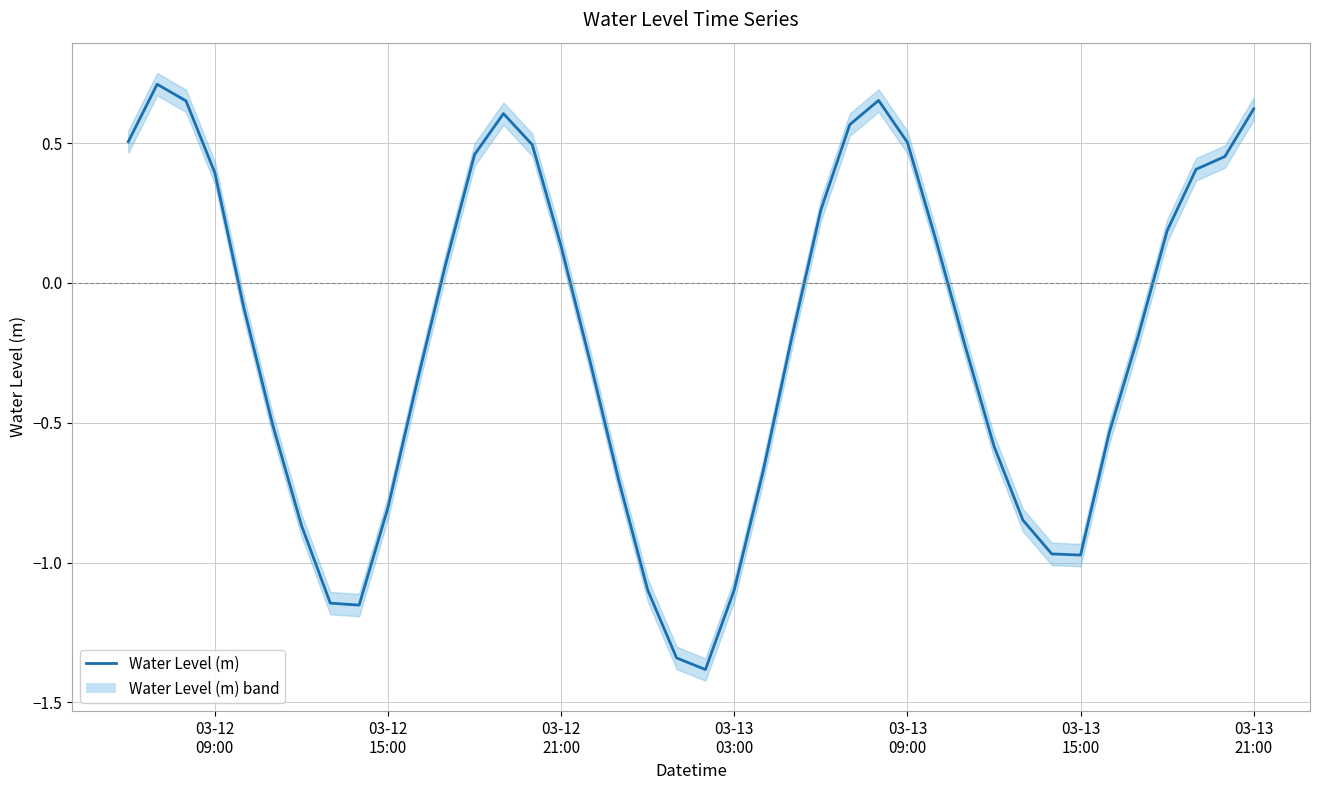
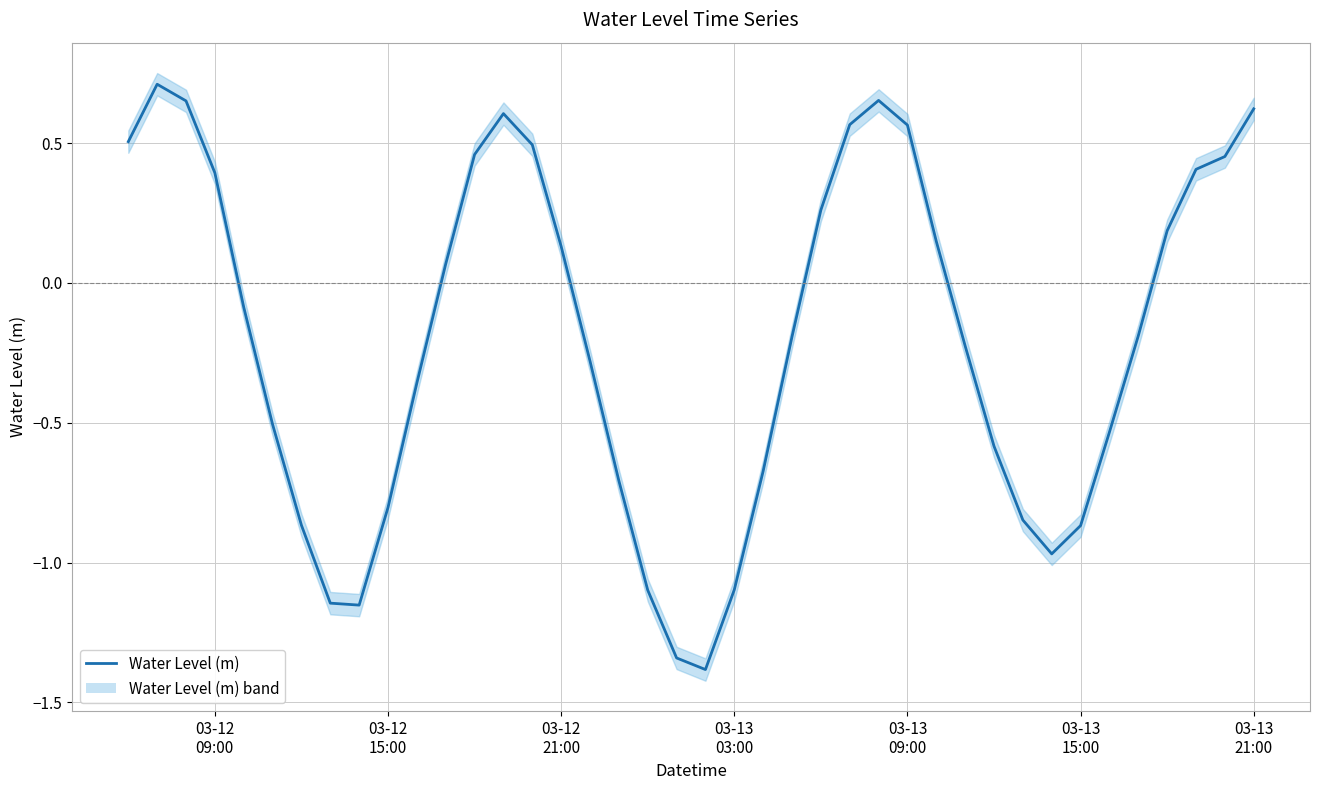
  {
    "Water Level (m)": {
      "03-12 09:00": 0.39,
      "03-12 15:00": -0.80,
      "03-12 21:00": 0.13,
      "03-13 03:00": -1.10,
-     "03-13 09:00": 0.50,
-     "03-13 15:00": -0.97,
+     "03-13 09:00": 0.56,
+     "03-13 15:00": -0.87,
      "03-13 21:00": 0.62
    }
  }
